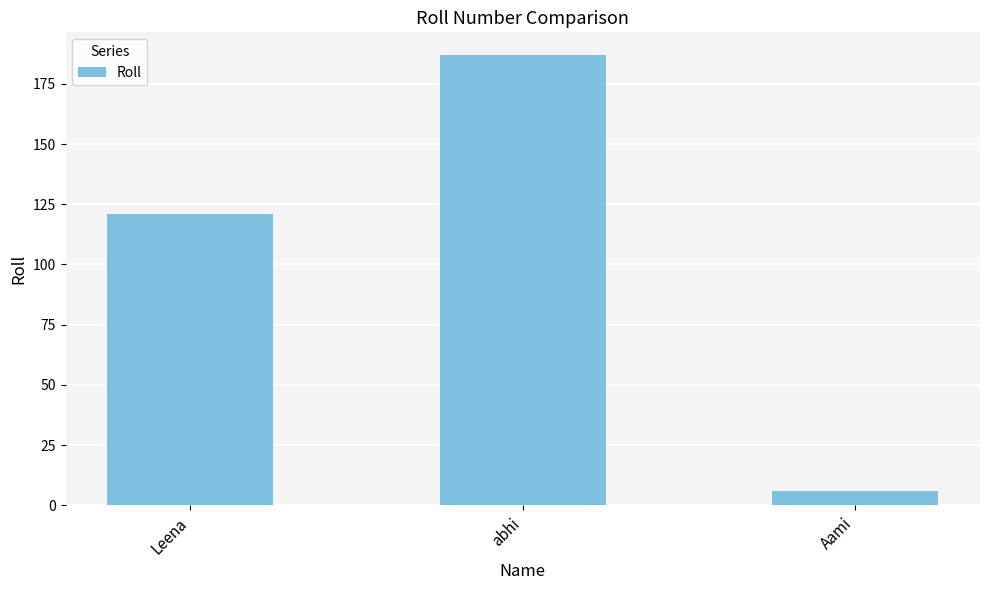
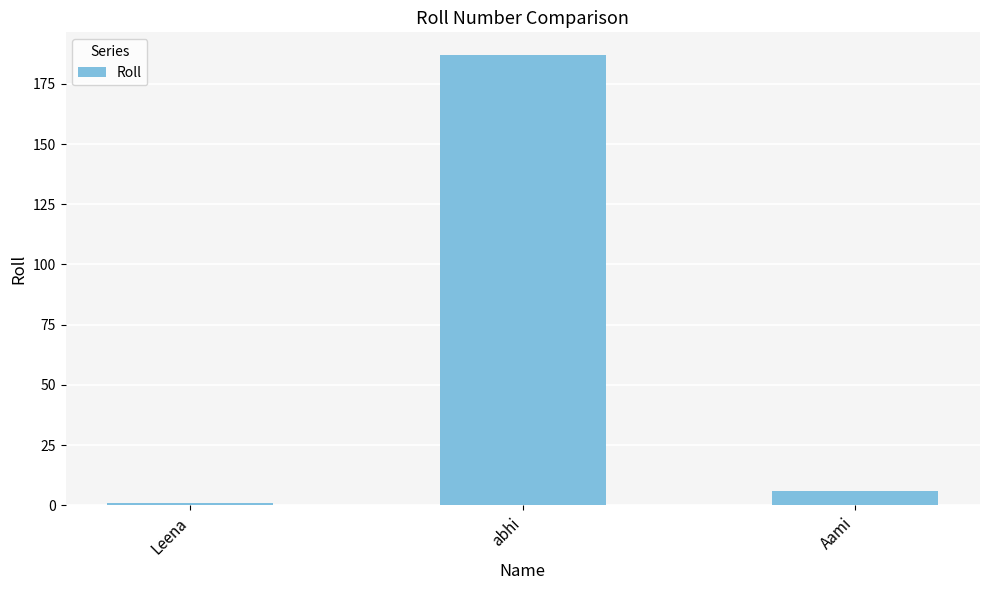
  {
-   "Leena": 121,
+   "Leena": 1,
    "abhi": 187,
    "Aami": 6
  }
